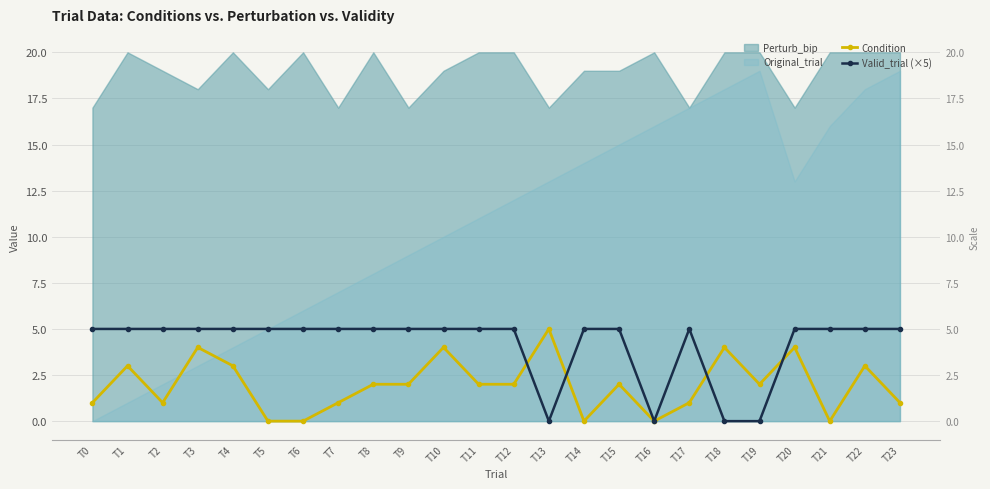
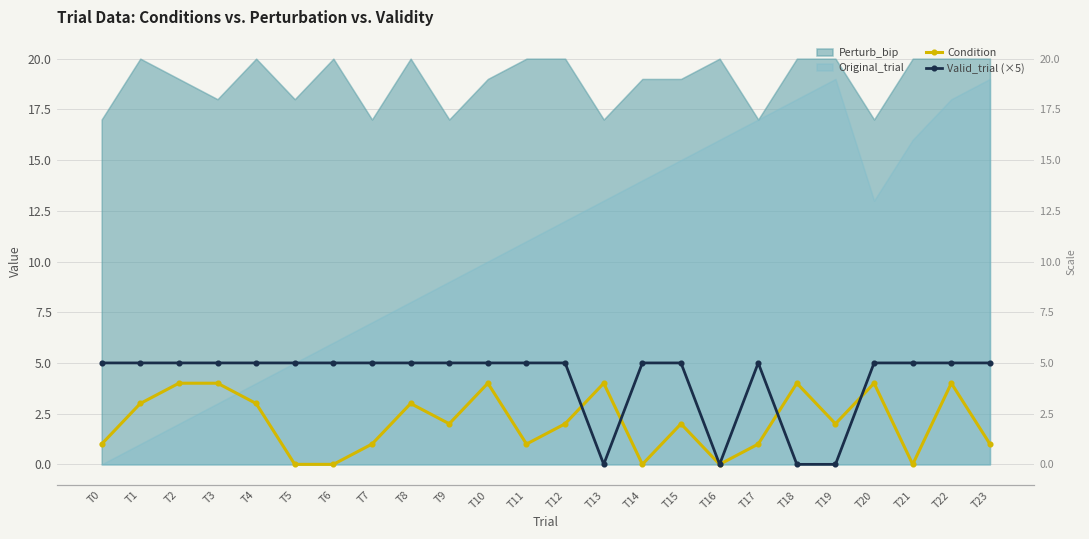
  {
    "Condition": {
      "T0": 1,
      "T1": 3,
-     "T2": 1,
+     "T2": 4,
      "T3": 4,
      "T4": 3,
      "T5": 0,
      "T6": 0,
      "T7": 1,
-     "T8": 2,
+     "T8": 3,
      "T9": 2,
      "T10": 4,
-     "T11": 2,
+     "T11": 1,
      "T12": 2,
-     "T13": 5,
+     "T13": 4,
      "T14": 0,
      "T15": 2,
      "T17": 1,
      "T18": 4,
      "T19": 2,
      "T20": 4,
      "T21": 0,
-     "T22": 3,
+     "T22": 4,
      "T23": 1
    },
    "Valid_trial (×5)": {
      "T0": 5,
      "T1": 5,
      "T2": 5,
      "T3": 5,
      "T4": 5,
      "T6": 5,
      "T7": 5,
      "T8": 5,
      "T9": 5,
      "T10": 5,
      "T11": 5,
      "T12": 5,
      "T13": 0,
      "T14": 5,
      "T15": 5,
      "T17": 5,
      "T18": 0,
      "T19": 0,
      "T20": 5,
      "T21": 5,
      "T22": 5,
      "T23": 5
    }
  }
